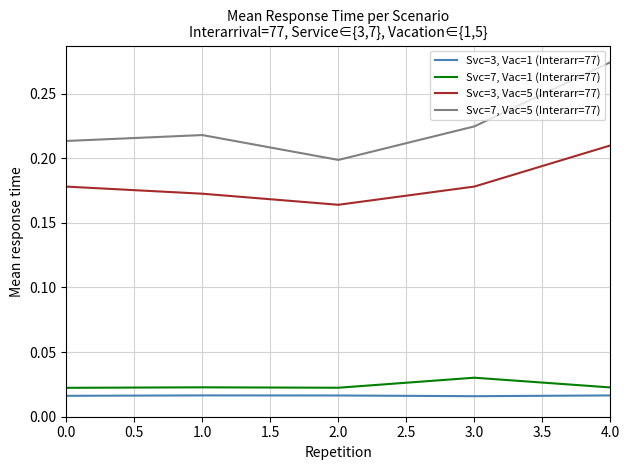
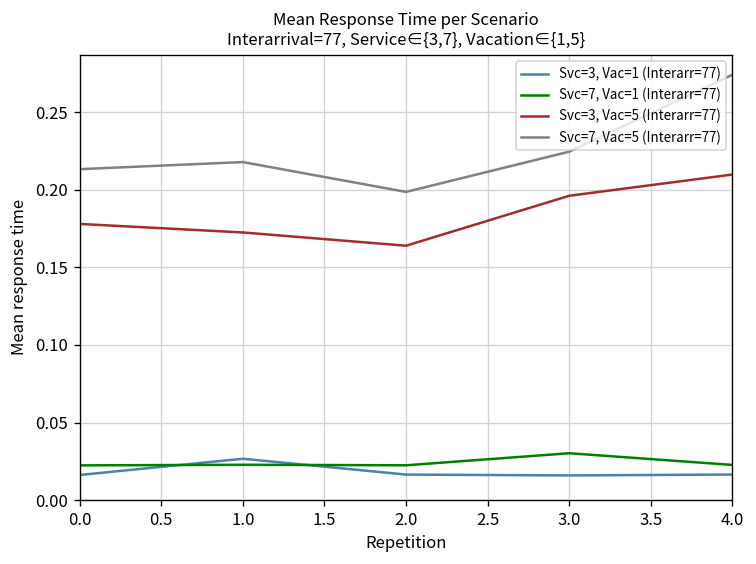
  {
    "Svc=3, Vac=1 (Interarr=77)": {
      "0.0": 0.016,
-     "1.0": 0.016,
+     "1.0": 0.027,
      "2.0": 0.016,
      "3.0": 0.016,
      "4.0": 0.016
    },
    "Svc=7, Vac=1 (Interarr=77)": {
      "0.0": 0.022,
      "1.0": 0.023,
      "2.0": 0.022,
      "3.0": 0.030,
      "4.0": 0.023
    },
    "Svc=3, Vac=5 (Interarr=77)": {
      "0.0": 0.178,
      "1.0": 0.173,
      "2.0": 0.164,
-     "3.0": 0.178,
+     "3.0": 0.196,
      "4.0": 0.210
    },
    "Svc=7, Vac=5 (Interarr=77)": {
      "0.0": 0.213,
      "1.0": 0.218,
      "2.0": 0.199,
      "3.0": 0.225,
      "4.0": 0.274
    }
  }
